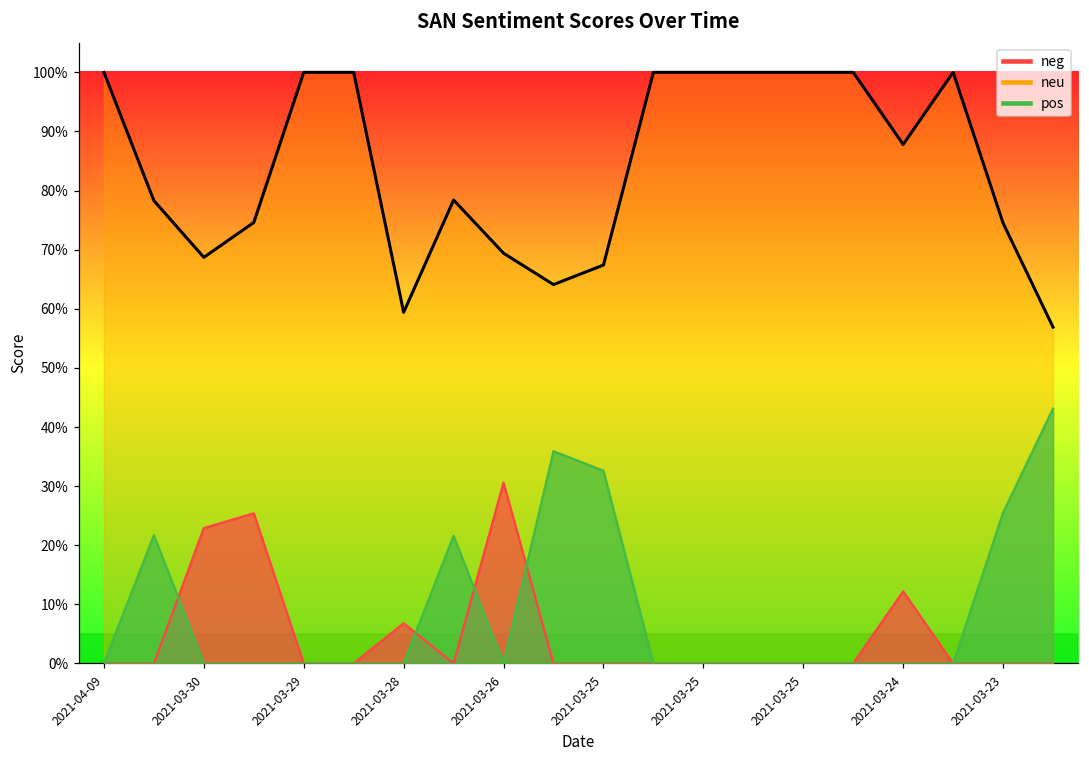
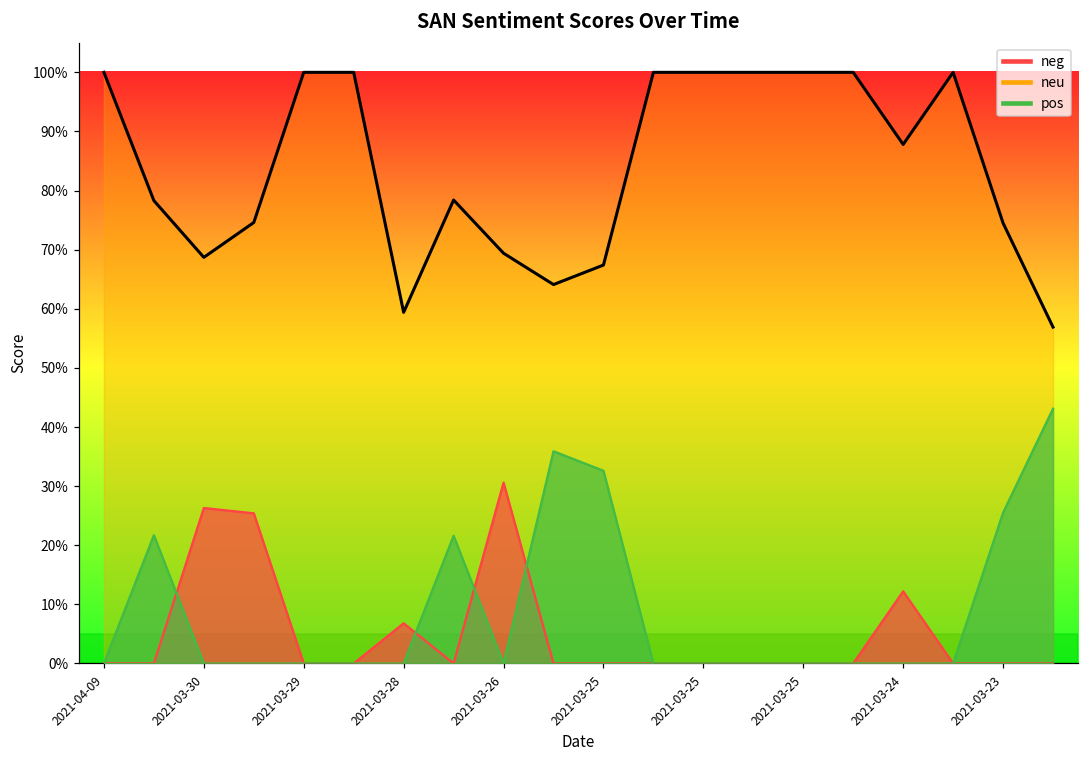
  {
    "neg": {
-     "2021-03-30": "23%",
+     "2021-03-30": "26%",
      "2021-03-28": "7%"
    },
    "neu": {
      "2021-04-09": "100%",
      "2021-03-30": "69%",
      "2021-03-28": "59%"
    }
  }
